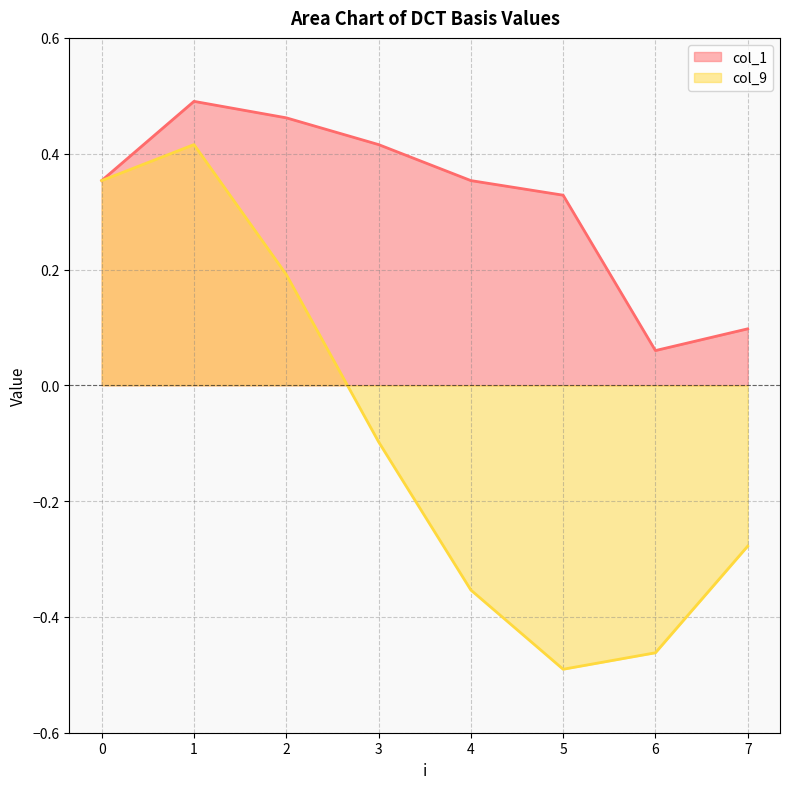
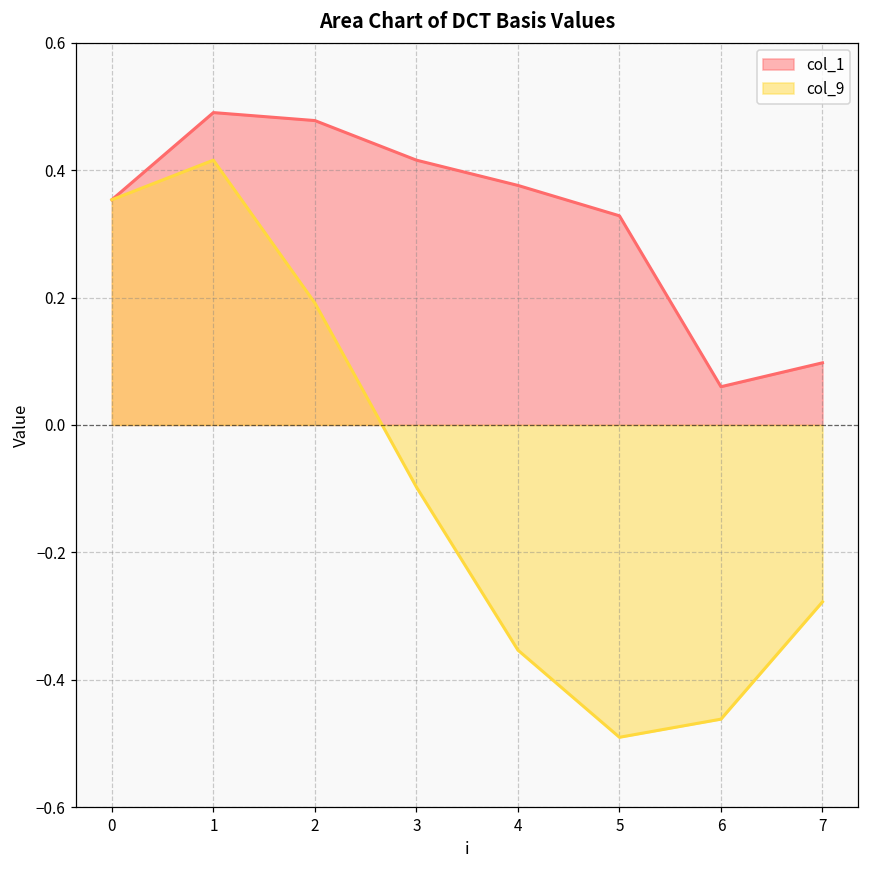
  {
    "col_1": {
      "1": 0.49,
-     "2": 0.46,
+     "2": 0.48,
      "3": 0.42,
-     "4": 0.35,
+     "4": 0.38,
      "5": 0.33,
      "6": 0.06,
      "7": 0.10
    }
  }
